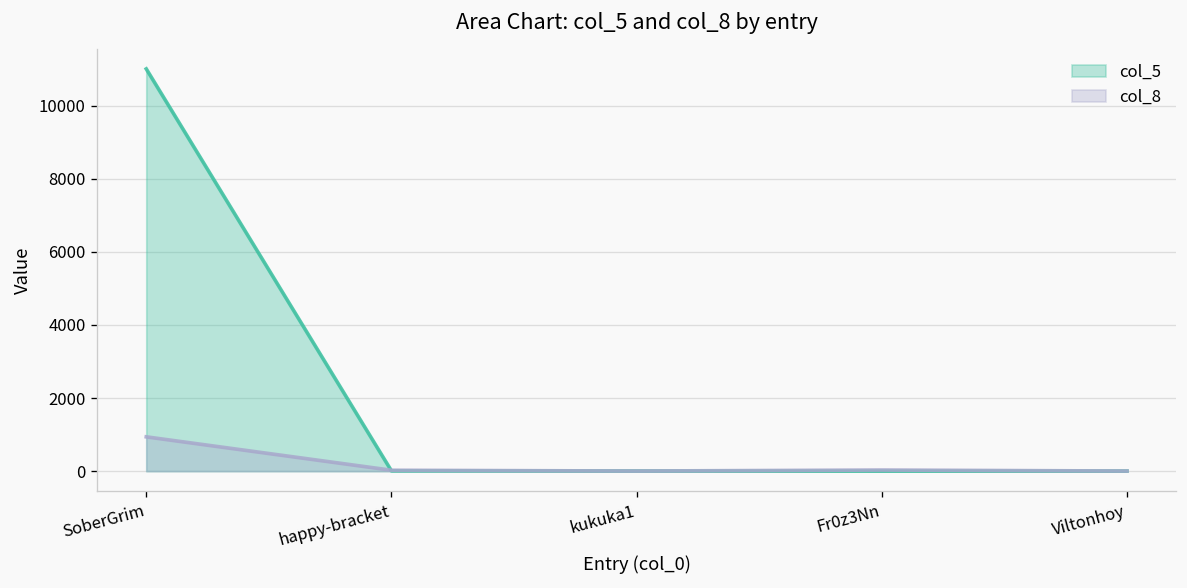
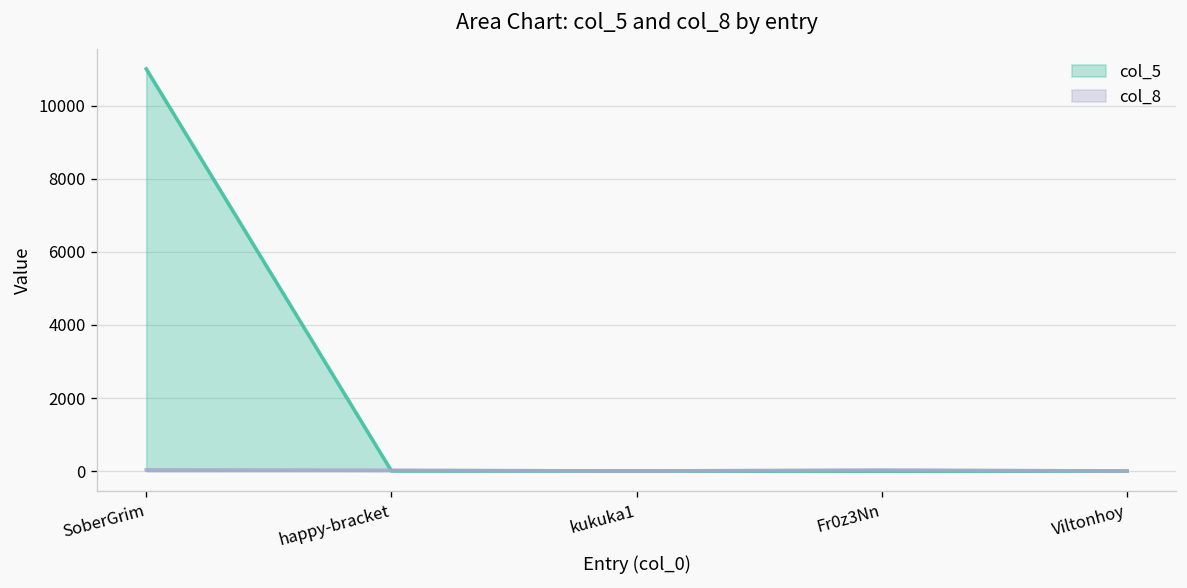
  {
    "col_5": {
      "SoberGrim": 11000
    },
    "col_8": {
-     "SoberGrim": 900
+     "SoberGrim": 0
    }
  }
